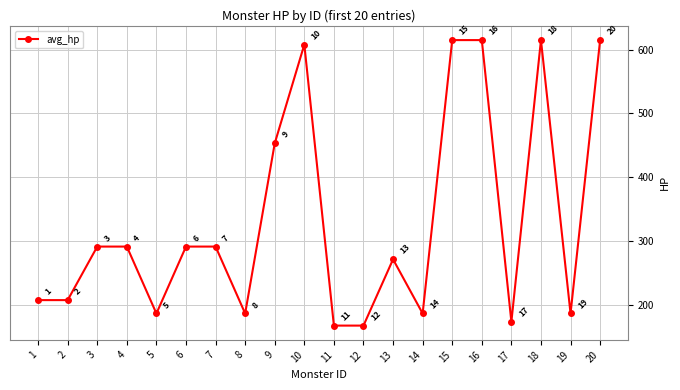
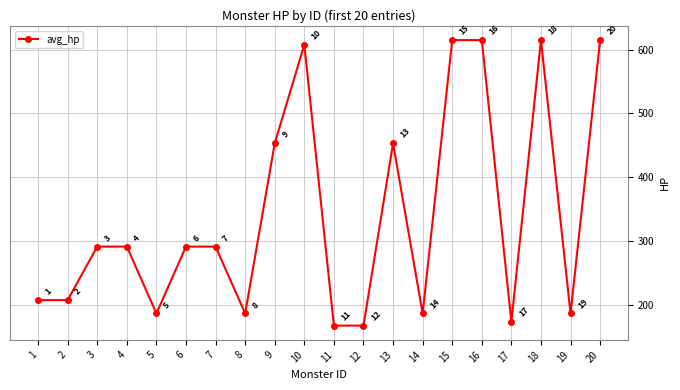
  {
-   "13": 270
+   "13": 450
  }
